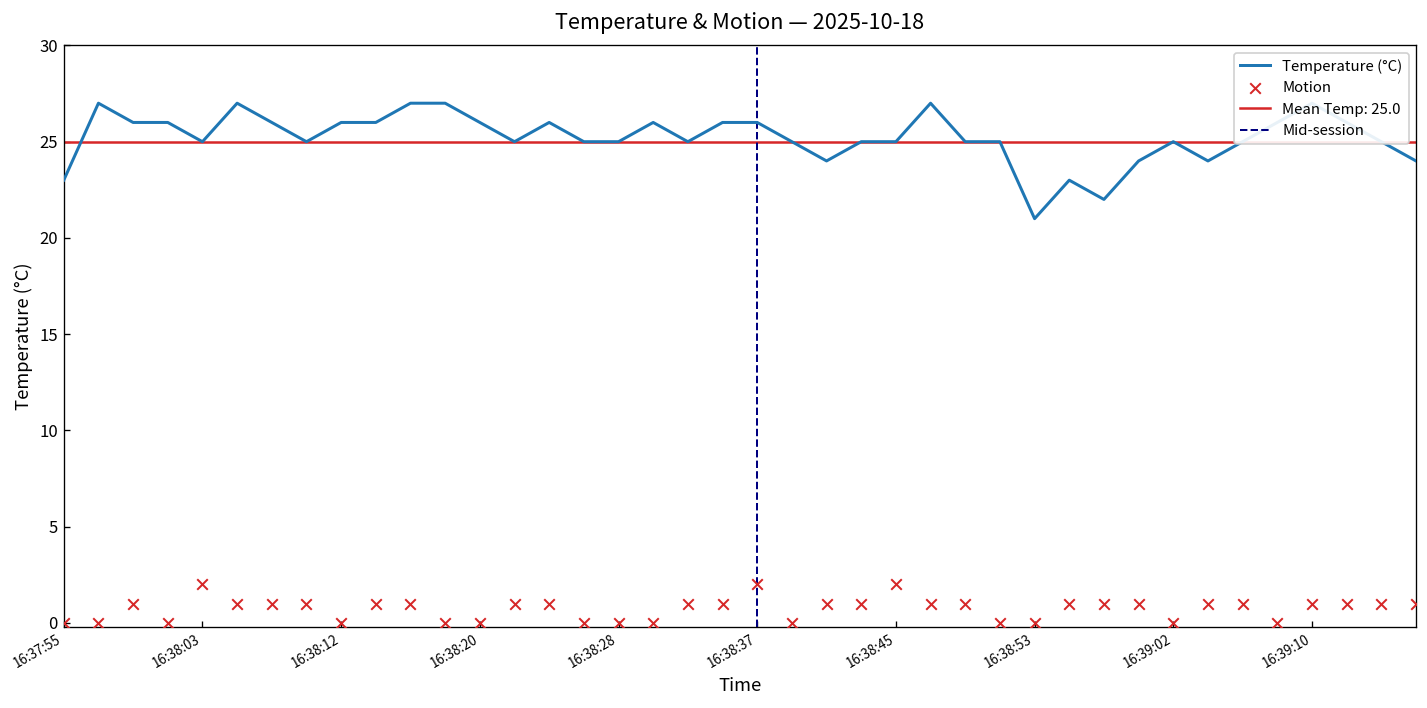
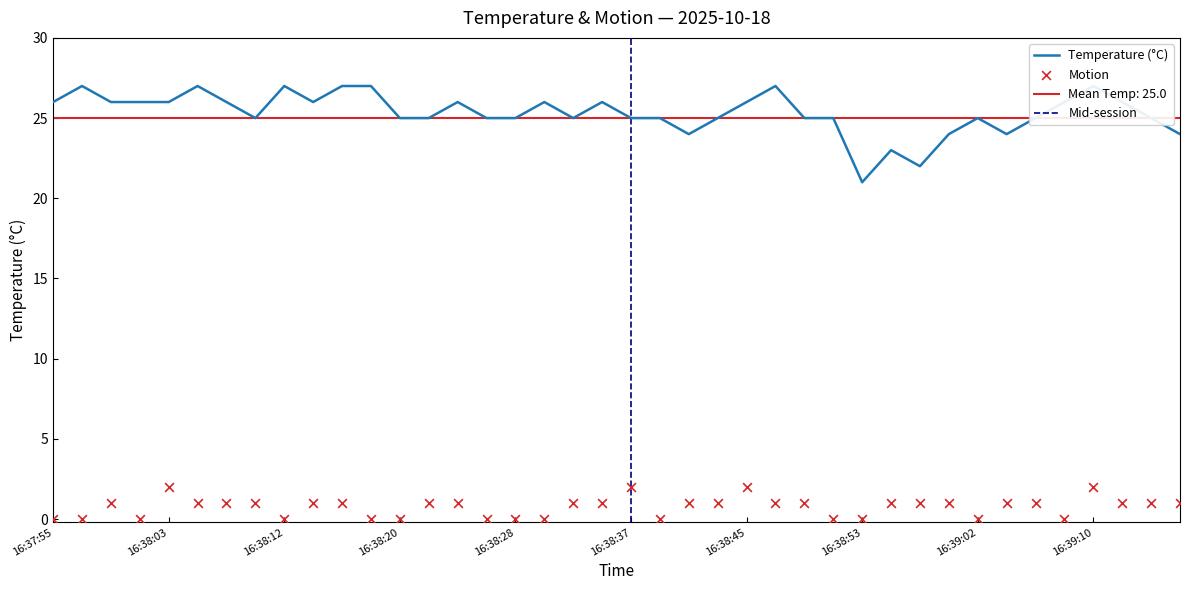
  {
    "Temperature (°C)": {
-     "16:37:55": 23,
-     "16:38:03": 25,
-     "16:38:12": 26,
-     "16:38:20": 26,
+     "16:37:55": 26,
+     "16:38:03": 26,
+     "16:38:12": 27,
+     "16:38:20": 25,
      "16:38:28": 25,
-     "16:38:37": 26,
-     "16:38:45": 25,
+     "16:38:37": 25,
+     "16:38:45": 26,
      "16:38:53": 21,
      "16:39:02": 25
    },
    "Motion": {
-     "16:39:10": 1
+     "16:39:10": 2
    }
  }
